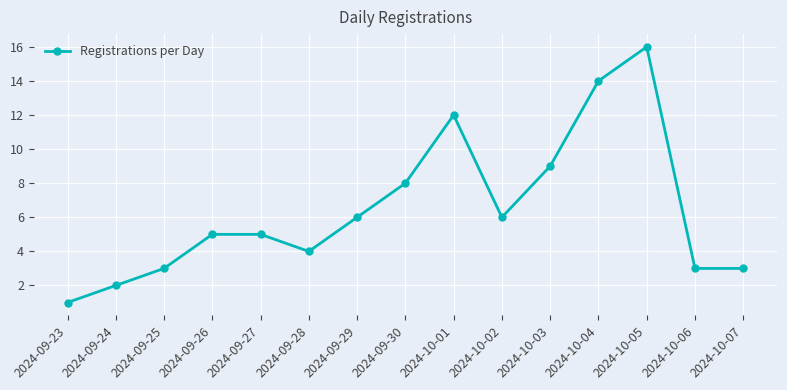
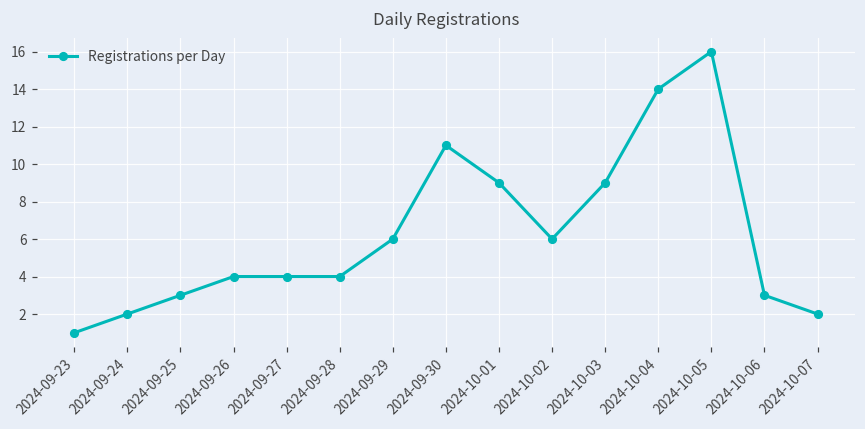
  {
    "2024-09-23": 1,
    "2024-09-24": 2,
    "2024-09-25": 3,
-   "2024-09-26": 5,
-   "2024-09-27": 5,
+   "2024-09-26": 4,
+   "2024-09-27": 4,
    "2024-09-28": 4,
    "2024-09-29": 6,
-   "2024-09-30": 8,
-   "2024-10-01": 12,
+   "2024-09-30": 11,
+   "2024-10-01": 9,
    "2024-10-02": 6,
    "2024-10-03": 9,
    "2024-10-04": 14,
    "2024-10-05": 16,
    "2024-10-06": 3,
-   "2024-10-07": 3
+   "2024-10-07": 2
  }
